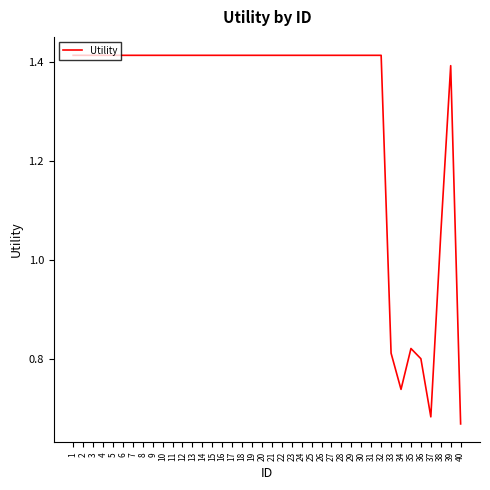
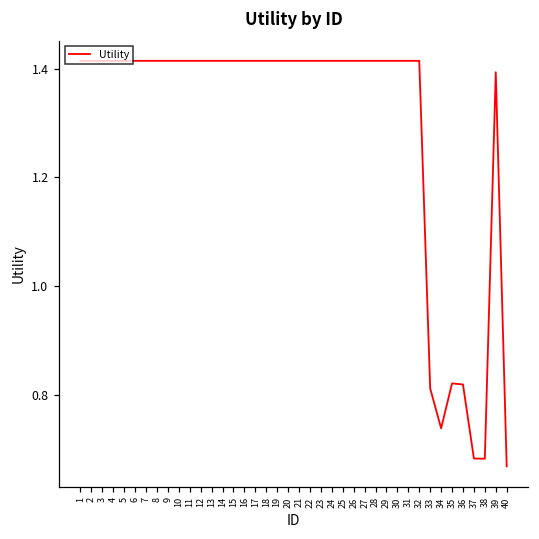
  {
    "6": 1.41,
    "7": 1.41,
    "8": 1.41,
    "9": 1.41,
    "10": 1.41,
    "11": 1.41,
    "12": 1.41,
    "13": 1.41,
    "14": 1.41,
    "15": 1.41,
    "16": 1.41,
    "17": 1.41,
    "18": 1.41,
    "19": 1.41,
    "20": 1.41,
    "21": 1.41,
    "22": 1.41,
    "23": 1.41,
    "24": 1.41,
    "25": 1.41,
    "26": 1.41,
    "27": 1.41,
    "28": 1.41,
    "29": 1.41,
    "30": 1.41,
    "31": 1.41,
    "32": 1.41,
    "33": 0.81,
    "34": 0.74,
    "35": 0.82,
-   "36": 0.80,
+   "36": 0.82,
    "37": 0.68,
-   "38": 1.05,
+   "38": 0.68,
    "39": 1.39,
    "40": 0.67
  }
